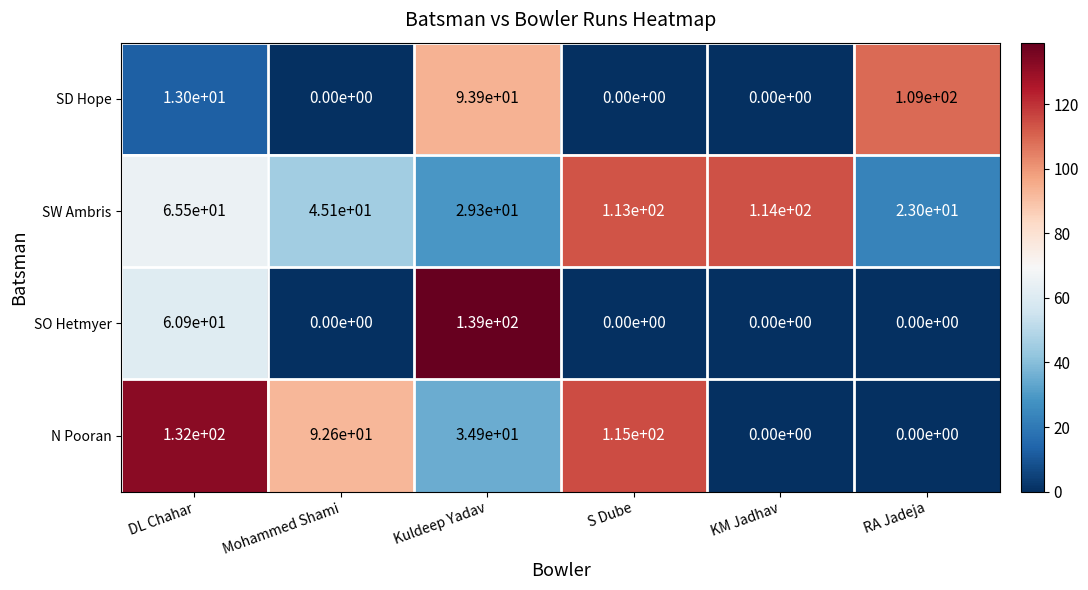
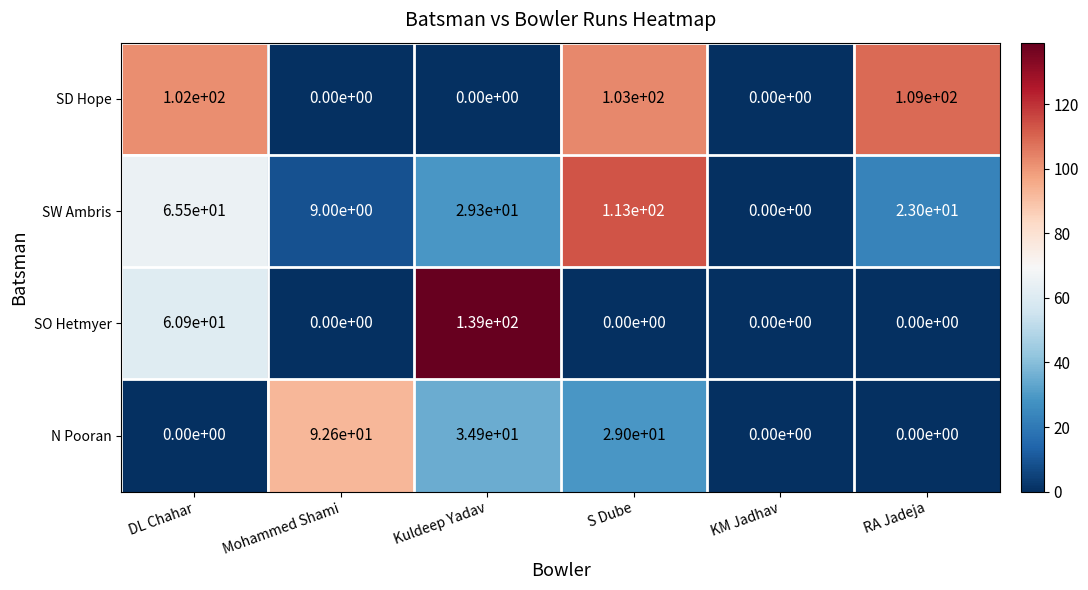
  {
    "SD Hope": {
-     "DL Chahar": "1.30e+01",
+     "DL Chahar": "1.02e+02",
      "Mohammed Shami": "0.00e+00",
-     "Kuldeep Yadav": "9.39e+01",
-     "S Dube": "0.00e+00",
+     "Kuldeep Yadav": "0.00e+00",
+     "S Dube": "1.03e+02",
      "KM Jadhav": "0.00e+00",
      "RA Jadeja": "1.09e+02"
    },
    "SW Ambris": {
      "DL Chahar": "6.55e+01",
-     "Mohammed Shami": "4.51e+01",
+     "Mohammed Shami": "9.00e+00",
      "Kuldeep Yadav": "2.93e+01",
      "S Dube": "1.13e+02",
-     "KM Jadhav": "1.14e+02",
+     "KM Jadhav": "0.00e+00",
      "RA Jadeja": "2.30e+01"
    },
    "SO Hetmyer": {
      "DL Chahar": "6.09e+01",
      "Mohammed Shami": "0.00e+00",
      "Kuldeep Yadav": "1.39e+02",
      "S Dube": "0.00e+00",
      "KM Jadhav": "0.00e+00",
      "RA Jadeja": "0.00e+00"
    },
    "N Pooran": {
-     "DL Chahar": "1.32e+02",
+     "DL Chahar": "0.00e+00",
      "Mohammed Shami": "9.26e+01",
      "Kuldeep Yadav": "3.49e+01",
-     "S Dube": "1.15e+02",
+     "S Dube": "2.90e+01",
      "KM Jadhav": "0.00e+00",
      "RA Jadeja": "0.00e+00"
    }
  }
